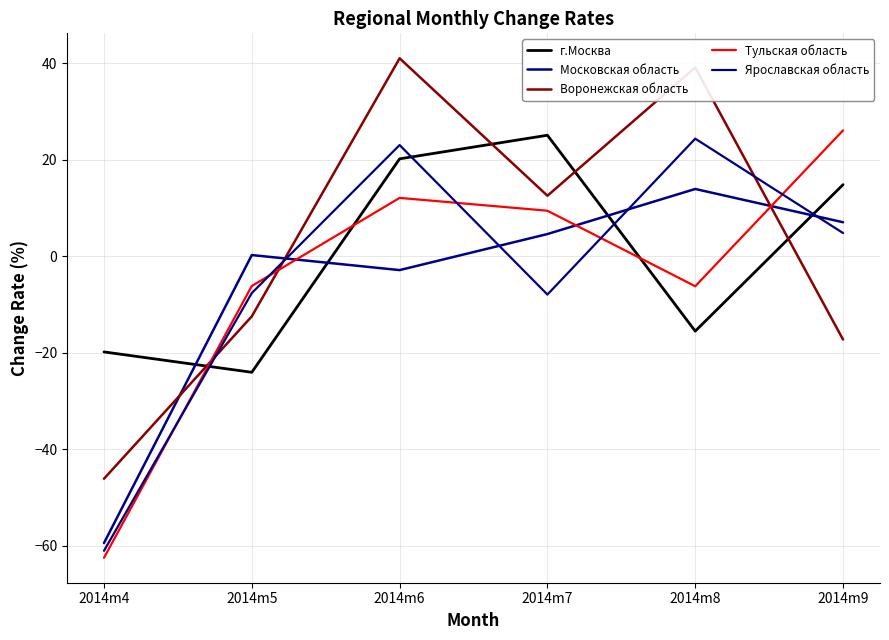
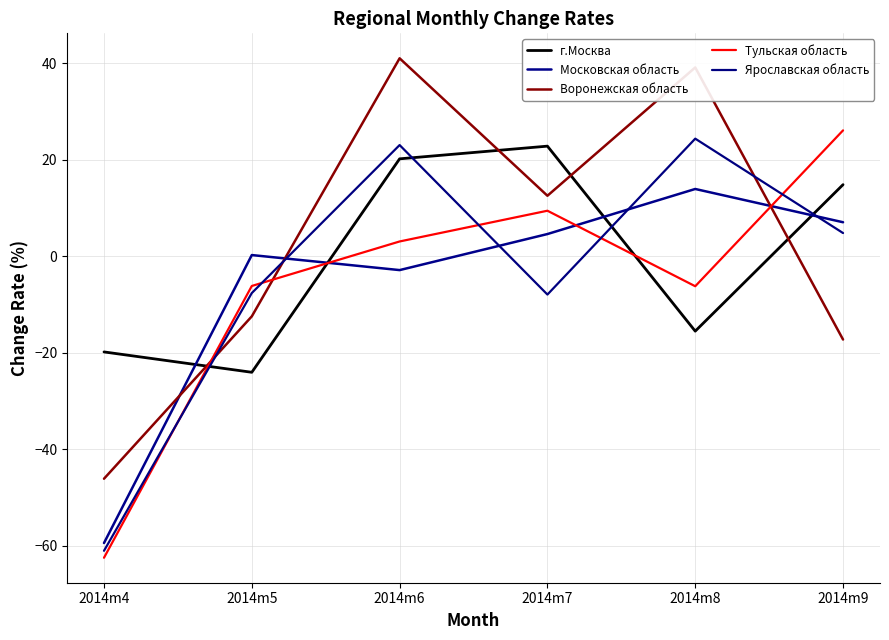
  {
    "г.Москва": {
      "2014m4": -20,
      "2014m5": -24,
      "2014m6": 20,
-     "2014m7": 25,
+     "2014m7": 23,
      "2014m8": -16,
      "2014m9": 15
    },
    "Воронежская область": {
      "2014m4": -46,
      "2014m5": -12,
      "2014m6": 41,
      "2014m7": 13,
      "2014m9": -17
    },
    "Тульская область": {
      "2014m4": -63,
      "2014m5": -6,
-     "2014m6": 12,
+     "2014m6": 3,
      "2014m7": 9,
      "2014m8": -6,
      "2014m9": 26
    }
  }
